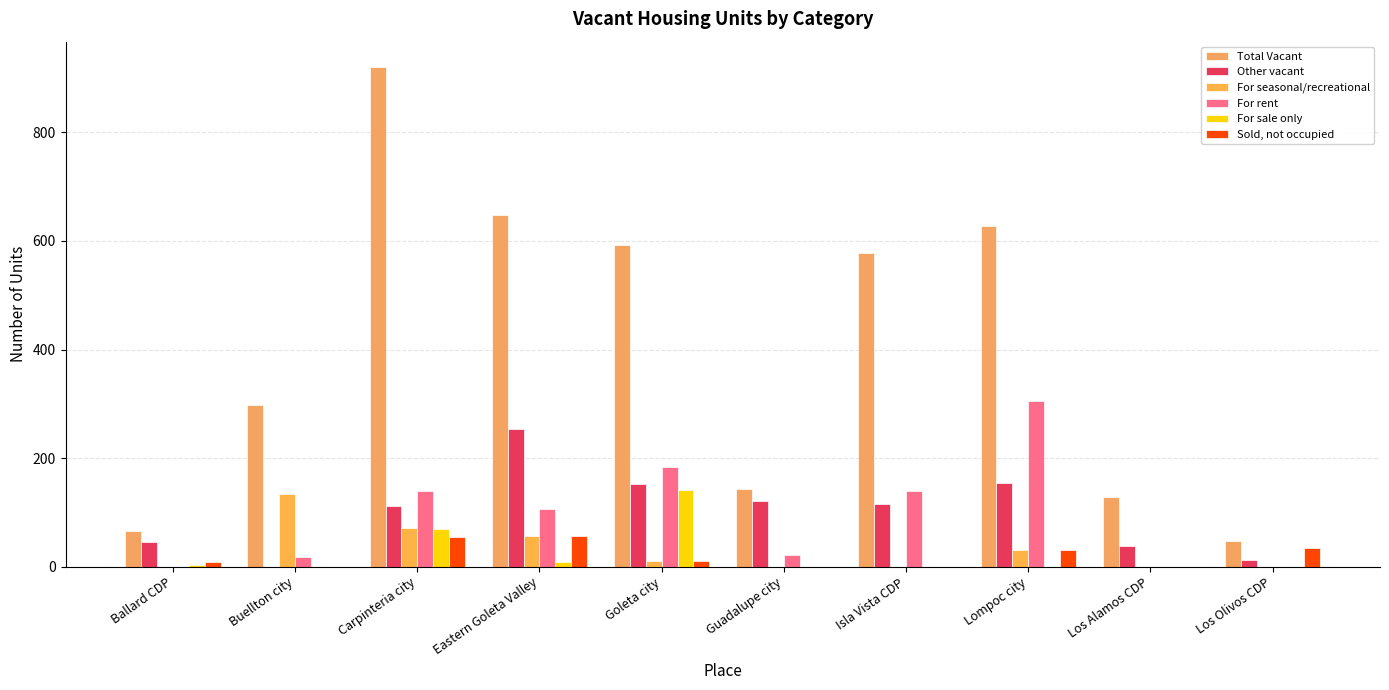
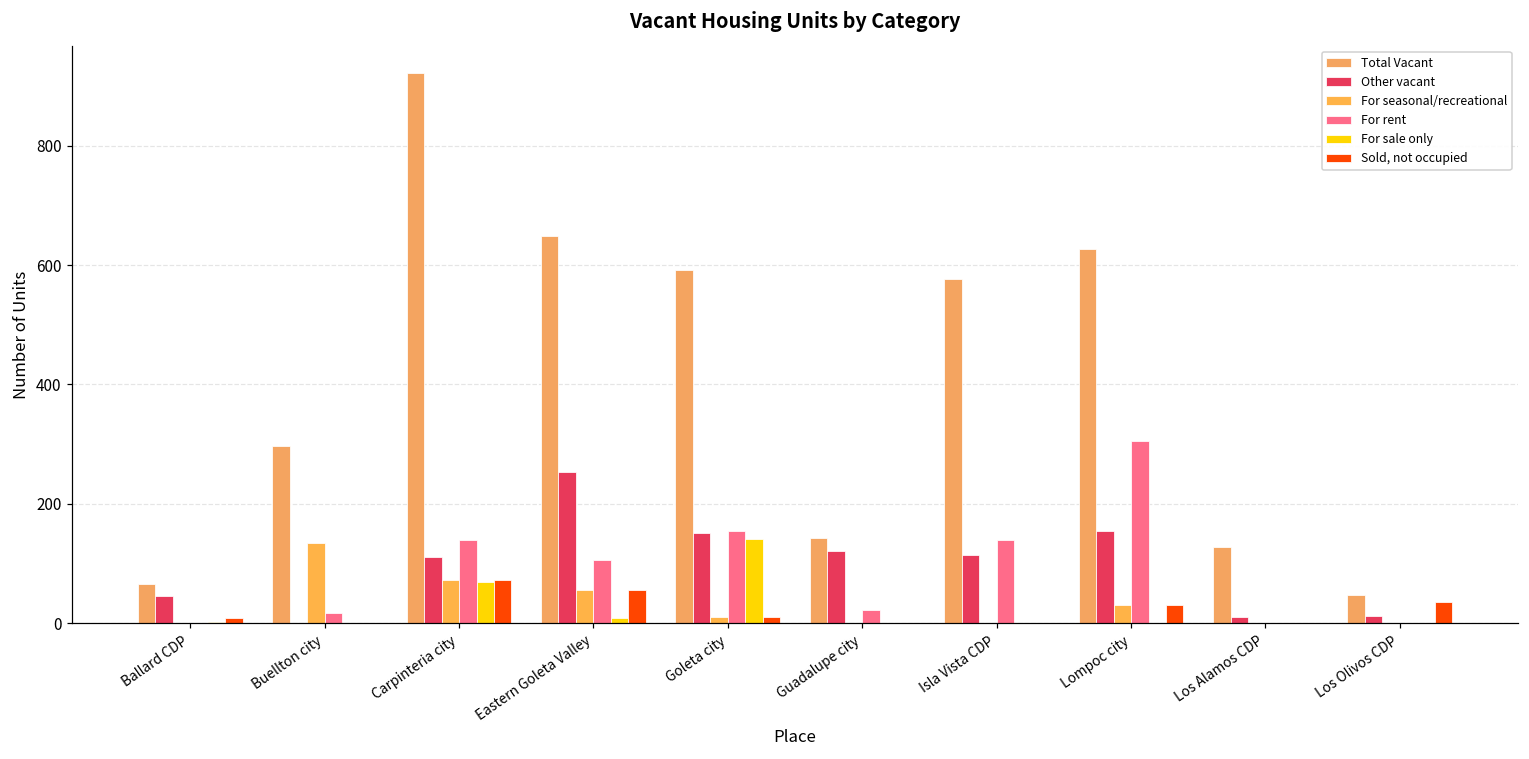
  {
    "Other vacant": {
      "Ballard CDP": 50,
      "Buellton city": 0,
      "Carpinteria city": 110,
      "Eastern Goleta Valley": 250,
      "Goleta city": 150,
      "Guadalupe city": 120,
      "Isla Vista CDP": 120,
      "Lompoc city": 160,
-     "Los Alamos CDP": 40,
+     "Los Alamos CDP": 10,
      "Los Olivos CDP": 10
    },
    "For rent": {
      "Ballard CDP": 0,
      "Buellton city": 20,
      "Carpinteria city": 140,
      "Eastern Goleta Valley": 110,
-     "Goleta city": 180,
+     "Goleta city": 160,
      "Guadalupe city": 20,
      "Isla Vista CDP": 140,
      "Lompoc city": 310,
      "Los Alamos CDP": 0,
      "Los Olivos CDP": 0
    },
    "For sale only": {
      "Buellton city": 0,
      "Carpinteria city": 70,
      "Eastern Goleta Valley": 10,
      "Goleta city": 140,
      "Guadalupe city": 0,
      "Isla Vista CDP": 0,
      "Lompoc city": 0,
      "Los Alamos CDP": 0,
      "Los Olivos CDP": 0
    },
    "Sold, not occupied": {
      "Ballard CDP": 10,
      "Buellton city": 0,
-     "Carpinteria city": 60,
+     "Carpinteria city": 70,
      "Eastern Goleta Valley": 60,
      "Goleta city": 10,
      "Guadalupe city": 0,
      "Isla Vista CDP": 0,
      "Lompoc city": 30,
      "Los Alamos CDP": 0,
      "Los Olivos CDP": 40
    }
  }
